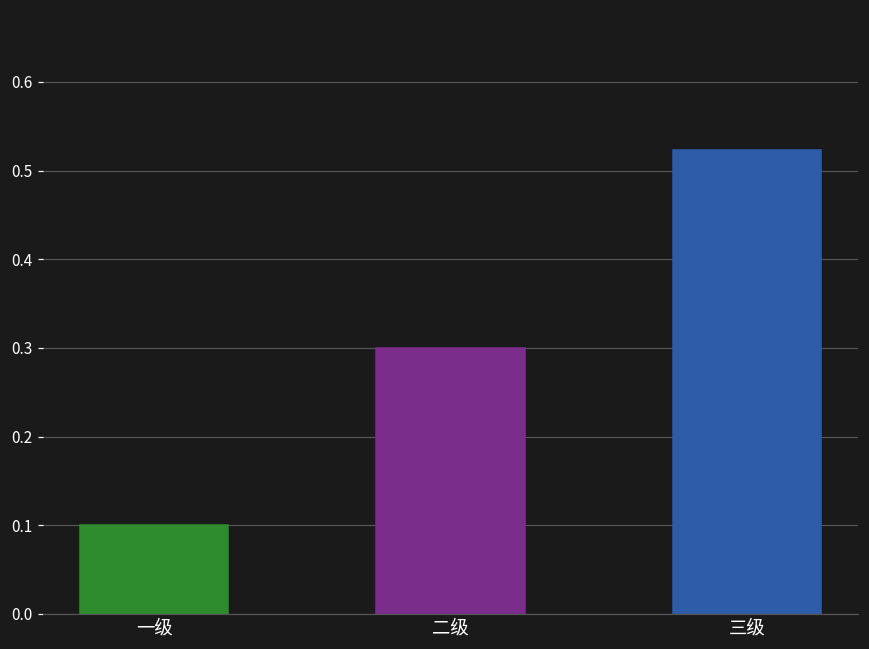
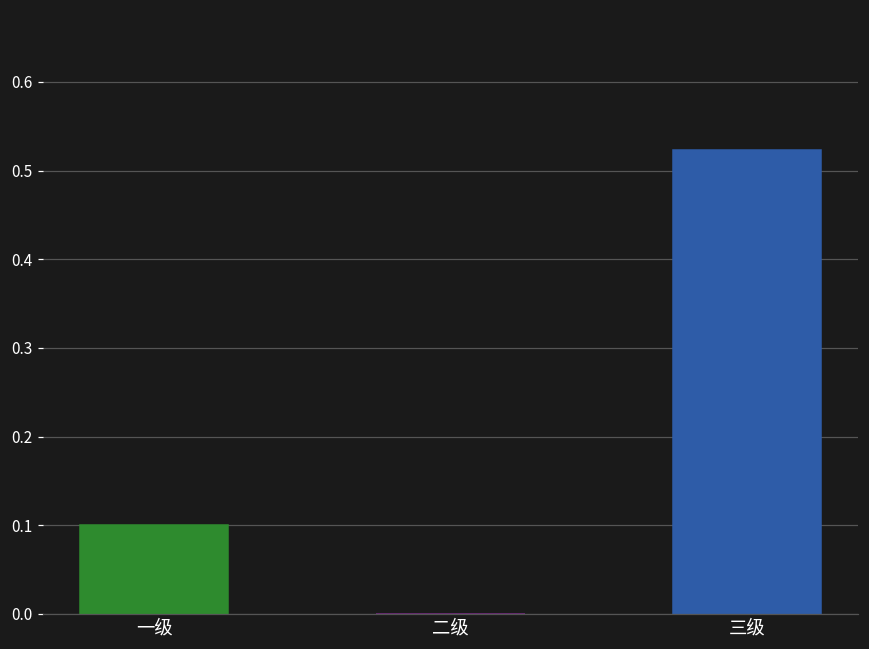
  {
    "一级": 0.1,
-   "二级": 0.3,
+   "二级": 0.0,
    "三级": 0.52
  }
